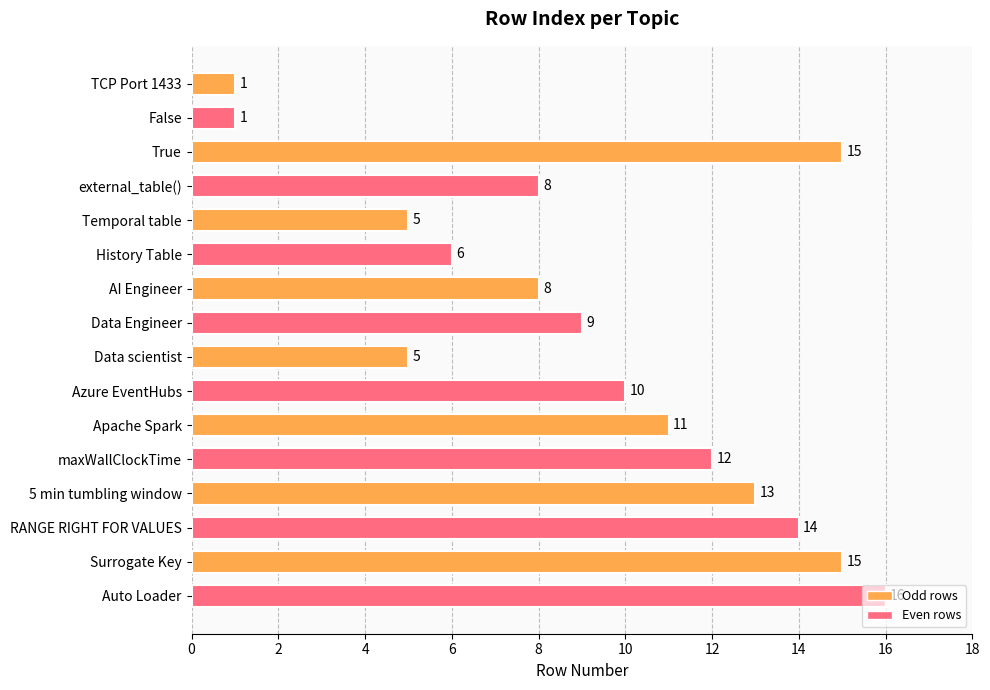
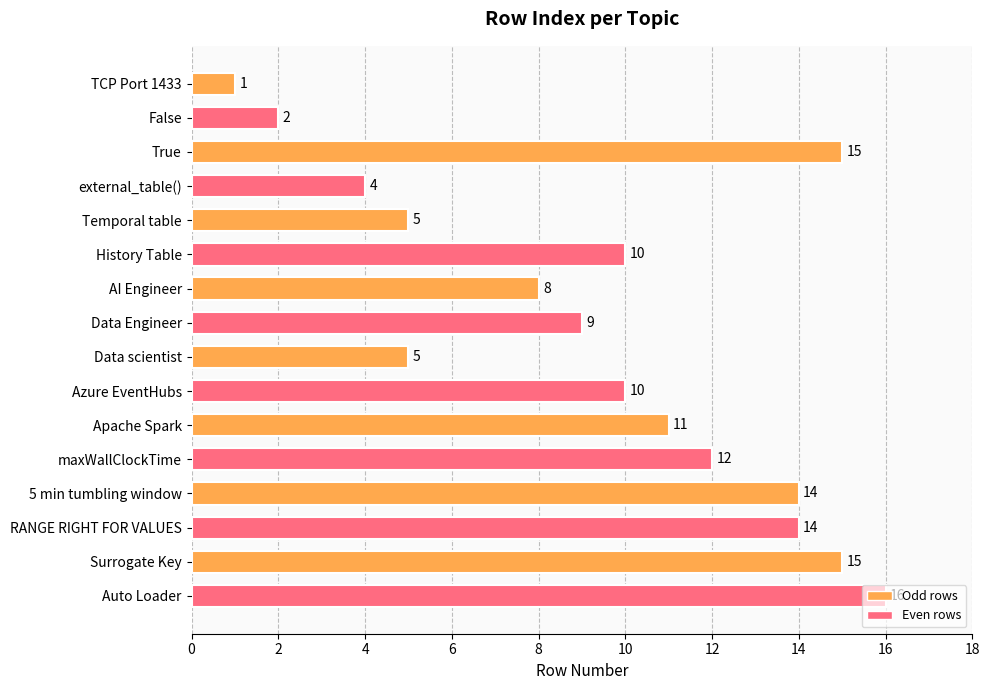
  {
    "TCP Port 1433": 1,
-   "False": 1,
+   "False": 2,
    "True": 15,
-   "external_table()": 8,
+   "external_table()": 4,
    "Temporal table": 5,
-   "History Table": 6,
+   "History Table": 10,
    "AI Engineer": 8,
    "Data Engineer": 9,
    "Data scientist": 5,
    "Azure EventHubs": 10,
    "Apache Spark": 11,
    "maxWallClockTime": 12,
-   "5 min tumbling window": 13,
+   "5 min tumbling window": 14,
    "RANGE RIGHT FOR VALUES": 14,
    "Surrogate Key": 15
  }
